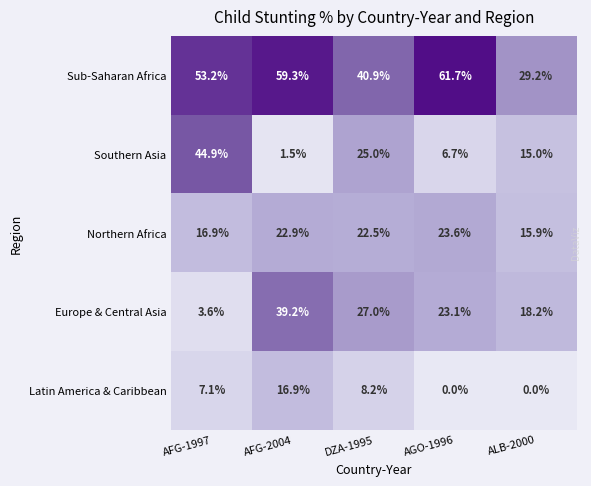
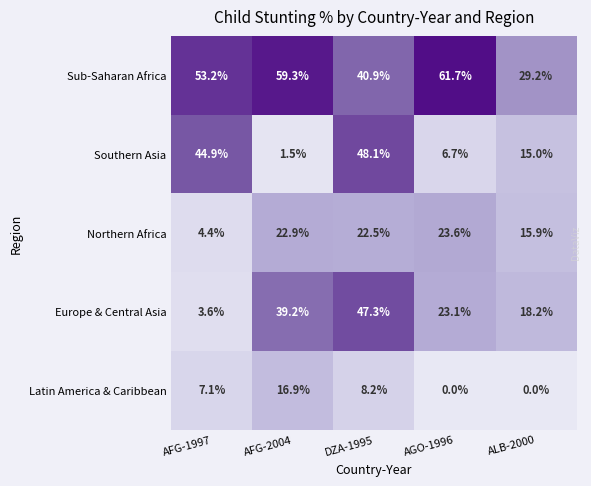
  {
    "Sub-Saharan Africa": {
      "AFG-1997": "53.2%",
      "AFG-2004": "59.3%",
      "DZA-1995": "40.9%",
      "AGO-1996": "61.7%",
      "ALB-2000": "29.2%"
    },
    "Southern Asia": {
      "AFG-1997": "44.9%",
      "AFG-2004": "1.5%",
-     "DZA-1995": "25.0%",
+     "DZA-1995": "48.1%",
      "AGO-1996": "6.7%",
      "ALB-2000": "15.0%"
    },
    "Northern Africa": {
-     "AFG-1997": "16.9%",
+     "AFG-1997": "4.4%",
      "AFG-2004": "22.9%",
      "DZA-1995": "22.5%",
      "AGO-1996": "23.6%",
      "ALB-2000": "15.9%"
    },
    "Europe & Central Asia": {
      "AFG-1997": "3.6%",
      "AFG-2004": "39.2%",
-     "DZA-1995": "27.0%",
+     "DZA-1995": "47.3%",
      "AGO-1996": "23.1%",
      "ALB-2000": "18.2%"
    },
    "Latin America & Caribbean": {
      "AFG-1997": "7.1%",
      "AFG-2004": "16.9%",
      "DZA-1995": "8.2%",
      "AGO-1996": "0.0%",
      "ALB-2000": "0.0%"
    }
  }
